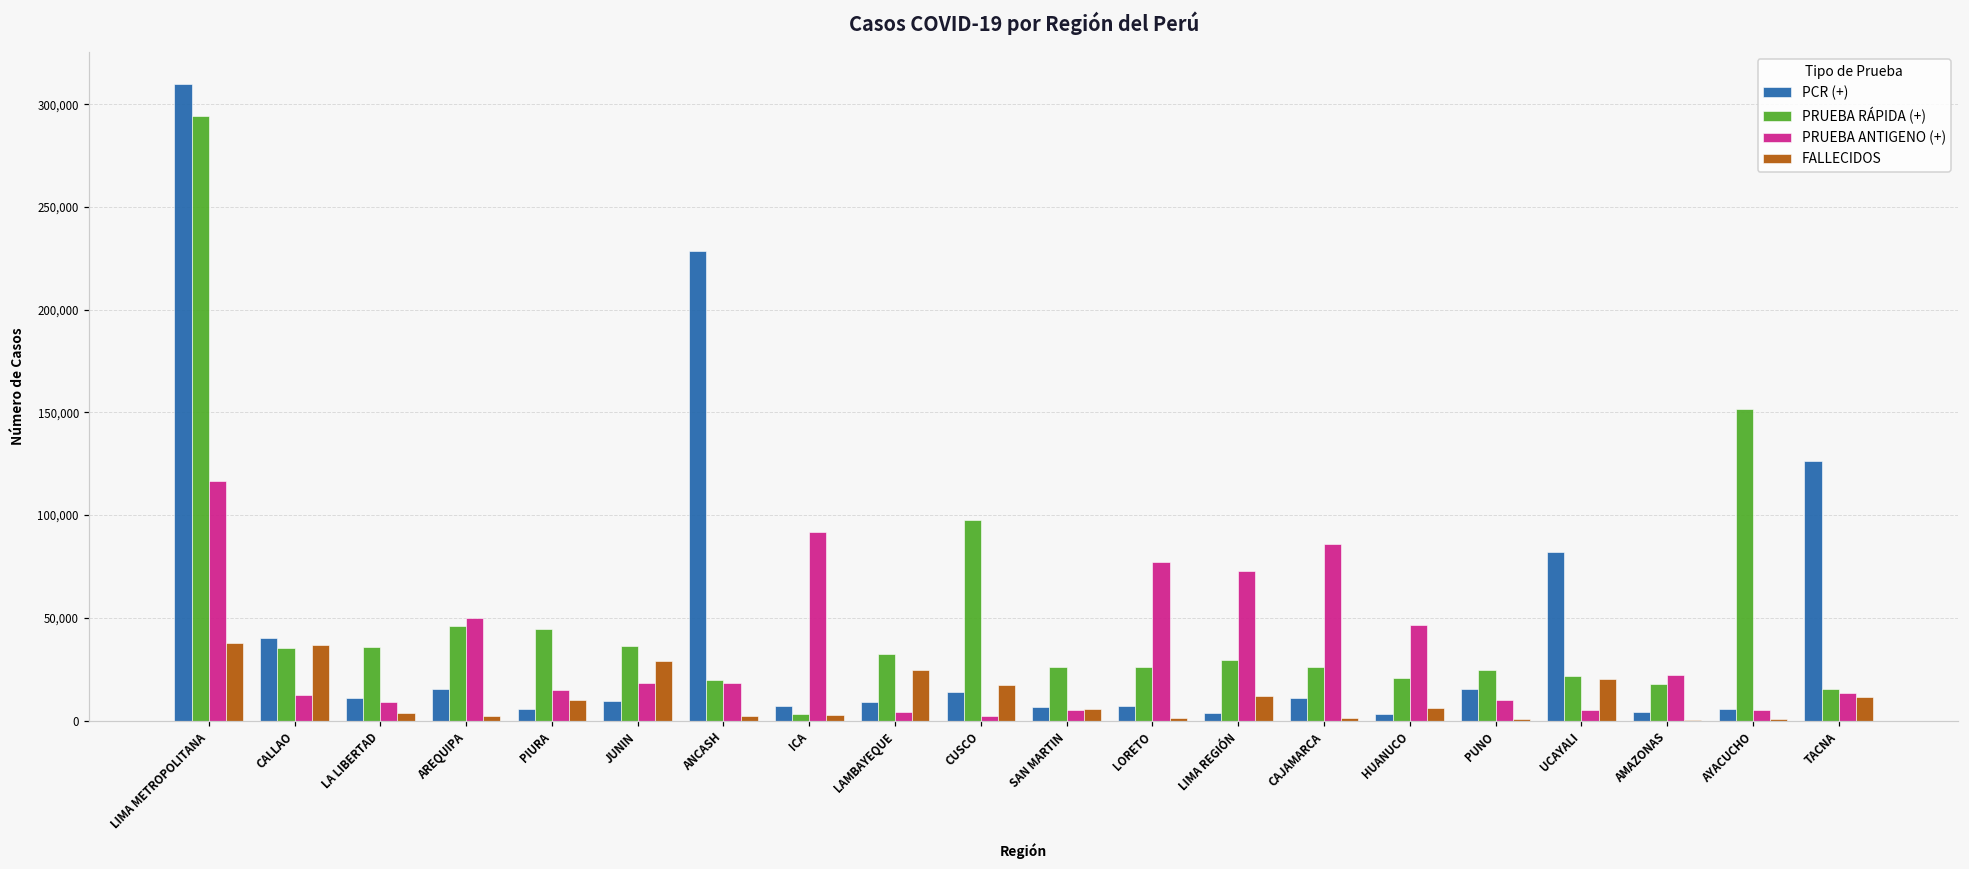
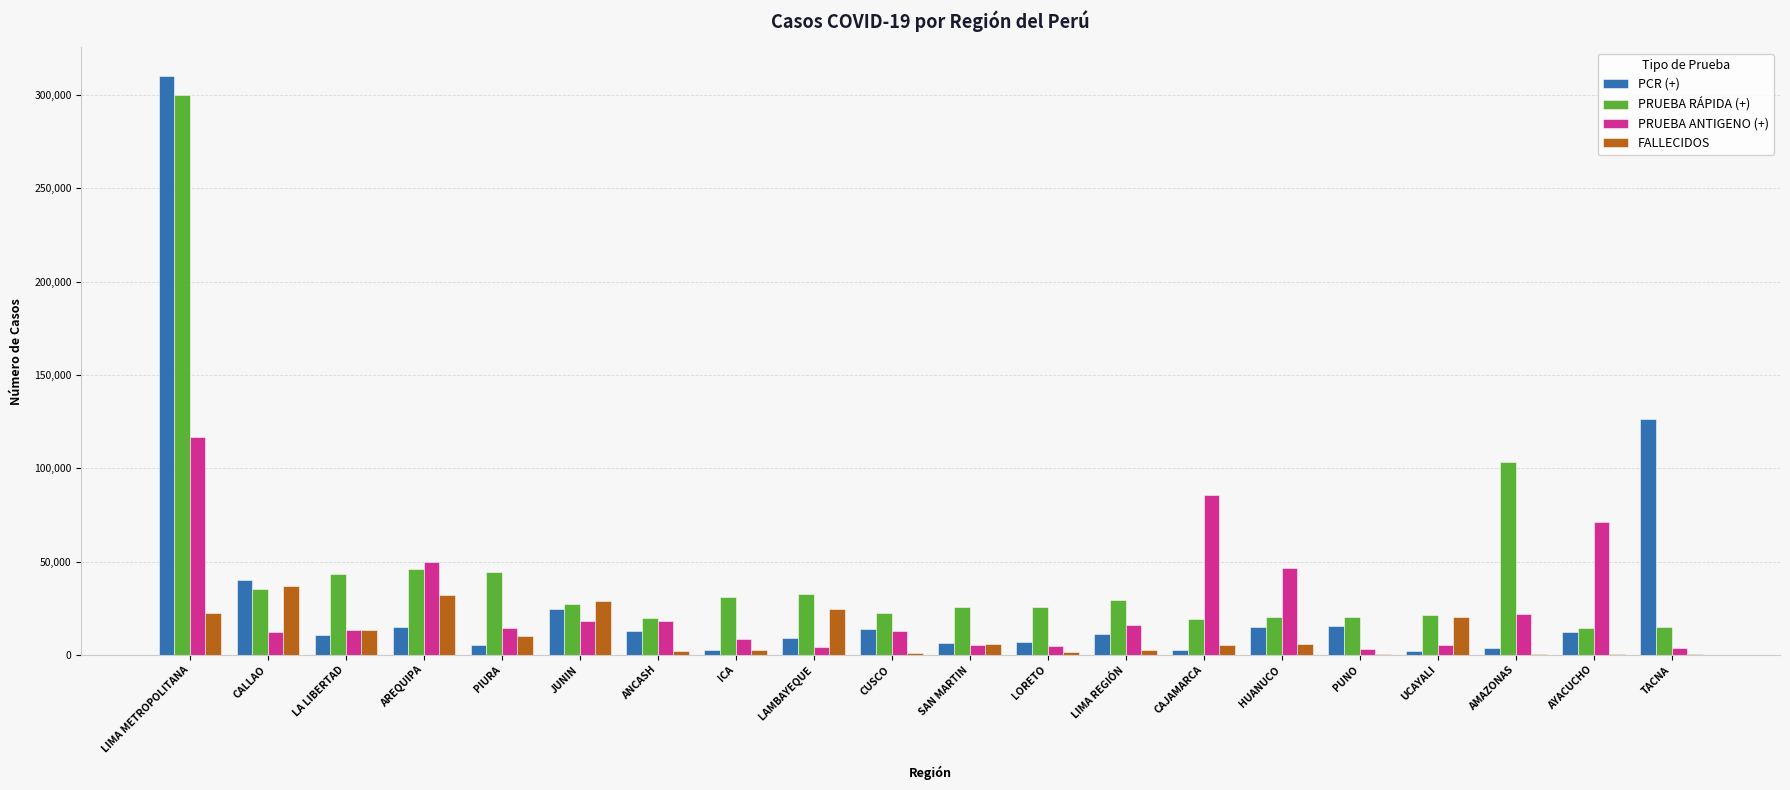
  {
    "PCR (+)": {
      "LIMA METROPOLITANA": "310,000",
      "CALLAO": "40,000",
      "LA LIBERTAD": "11,000",
      "AREQUIPA": "15,000",
      "PIURA": "5,000",
-     "JUNIN": "9,000",
-     "ANCASH": "228,000",
-     "ICA": "7,000",
+     "JUNIN": "25,000",
+     "ANCASH": "13,000",
+     "ICA": "3,000",
      "LAMBAYEQUE": "9,000",
      "CUSCO": "14,000",
      "SAN MARTIN": "6,000",
      "LORETO": "7,000",
-     "LIMA REGIÓN": "4,000",
-     "CAJAMARCA": "11,000",
-     "HUANUCO": "3,000",
+     "LIMA REGIÓN": "11,000",
+     "CAJAMARCA": "2,000",
+     "HUANUCO": "15,000",
      "PUNO": "15,000",
-     "UCAYALI": "82,000",
+     "UCAYALI": "2,000",
      "AMAZONAS": "4,000",
-     "AYACUCHO": "6,000",
+     "AYACUCHO": "13,000",
      "TACNA": "126,000"
    },
    "PRUEBA RÁPIDA (+)": {
-     "LIMA METROPOLITANA": "294,000",
+     "LIMA METROPOLITANA": "300,000",
      "CALLAO": "35,000",
-     "LA LIBERTAD": "36,000",
+     "LA LIBERTAD": "43,000",
      "AREQUIPA": "46,000",
      "PIURA": "44,000",
-     "JUNIN": "36,000",
+     "JUNIN": "27,000",
      "ANCASH": "20,000",
-     "ICA": "3,000",
+     "ICA": "31,000",
      "LAMBAYEQUE": "32,000",
-     "CUSCO": "98,000",
+     "CUSCO": "23,000",
      "SAN MARTIN": "26,000",
      "LORETO": "26,000",
      "LIMA REGIÓN": "30,000",
-     "CAJAMARCA": "26,000",
+     "CAJAMARCA": "19,000",
      "HUANUCO": "21,000",
-     "PUNO": "25,000",
+     "PUNO": "20,000",
      "UCAYALI": "22,000",
-     "AMAZONAS": "18,000",
-     "AYACUCHO": "152,000",
+     "AMAZONAS": "103,000",
+     "AYACUCHO": "14,000",
      "TACNA": "15,000"
    },
    "PRUEBA ANTIGENO (+)": {
      "LIMA METROPOLITANA": "117,000",
      "CALLAO": "12,000",
-     "LA LIBERTAD": "9,000",
+     "LA LIBERTAD": "13,000",
      "AREQUIPA": "50,000",
      "PIURA": "15,000",
      "JUNIN": "18,000",
      "ANCASH": "18,000",
-     "ICA": "92,000",
+     "ICA": "8,000",
      "LAMBAYEQUE": "4,000",
-     "CUSCO": "2,000",
+     "CUSCO": "13,000",
      "SAN MARTIN": "5,000",
-     "LORETO": "77,000",
-     "LIMA REGIÓN": "73,000",
+     "LORETO": "5,000",
+     "LIMA REGIÓN": "16,000",
      "CAJAMARCA": "86,000",
      "HUANUCO": "46,000",
-     "PUNO": "10,000",
+     "PUNO": "3,000",
      "UCAYALI": "5,000",
      "AMAZONAS": "22,000",
-     "AYACUCHO": "5,000",
-     "TACNA": "14,000"
+     "AYACUCHO": "71,000",
+     "TACNA": "4,000"
    },
    "FALLECIDOS": {
-     "LIMA METROPOLITANA": "38,000",
+     "LIMA METROPOLITANA": "22,000",
      "CALLAO": "37,000",
-     "LA LIBERTAD": "3,000",
-     "AREQUIPA": "2,000",
+     "LA LIBERTAD": "13,000",
+     "AREQUIPA": "32,000",
      "PIURA": "10,000",
      "JUNIN": "29,000",
      "ANCASH": "2,000",
      "ICA": "3,000",
      "LAMBAYEQUE": "25,000",
-     "CUSCO": "17,000",
+     "CUSCO": "1,000",
      "SAN MARTIN": "6,000",
      "LORETO": "1,000",
-     "LIMA REGIÓN": "12,000",
-     "CAJAMARCA": "1,000",
+     "LIMA REGIÓN": "2,000",
+     "CAJAMARCA": "5,000",
      "HUANUCO": "6,000",
      "UCAYALI": "20,000",
-     "TACNA": "11,000"
+     "TACNA": "1,000"
    }
  }
